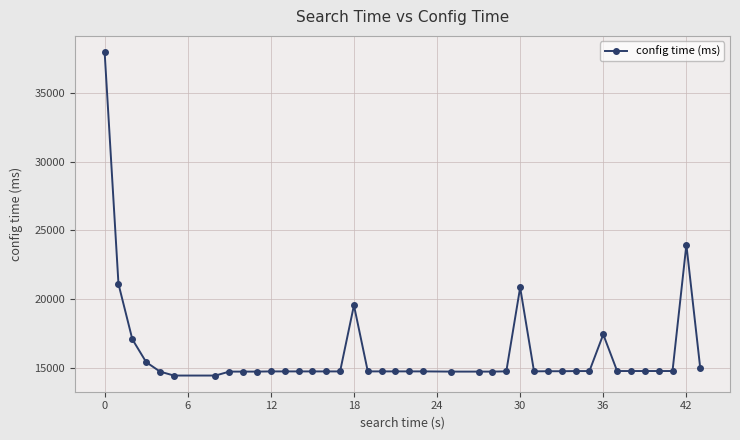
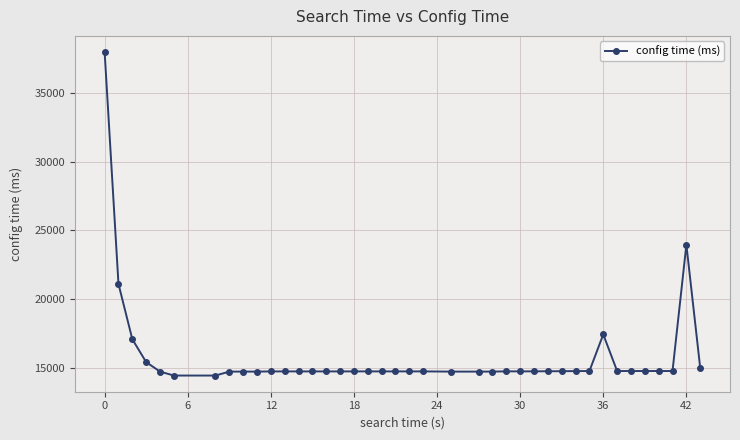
  {
    "0": 38000,
    "12": 14700,
-   "18": 19500,
-   "30": 20800,
+   "18": 14700,
+   "30": 14700,
    "36": 17400,
    "42": 24000
  }
